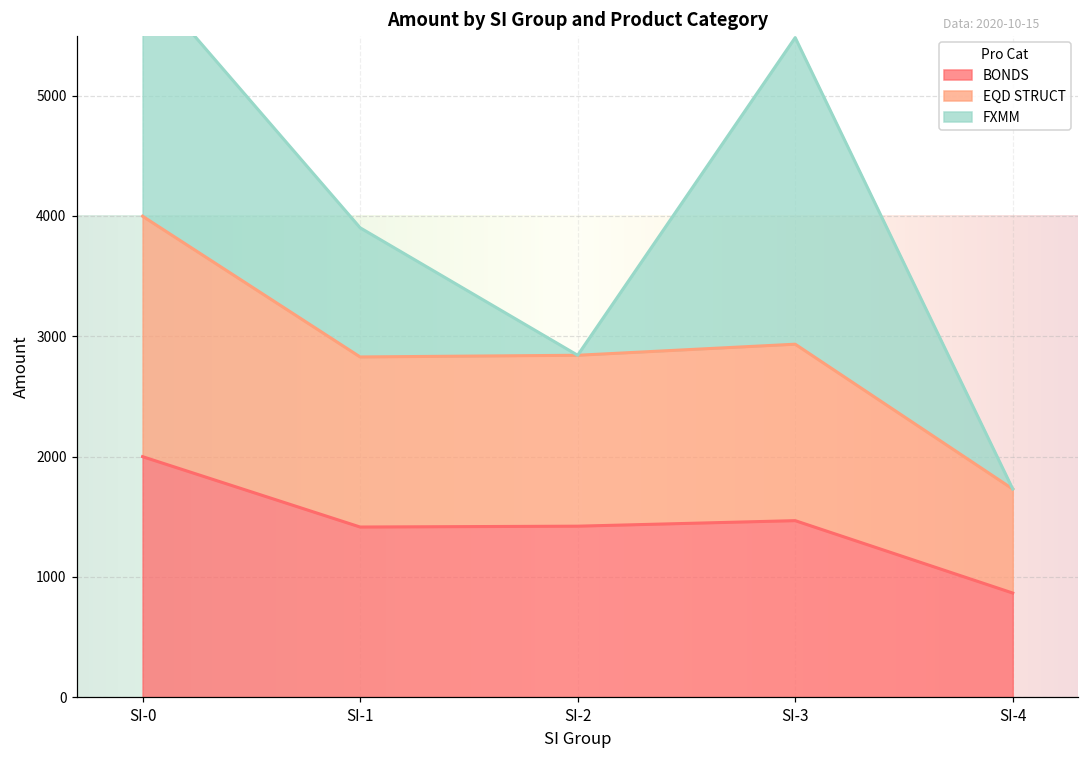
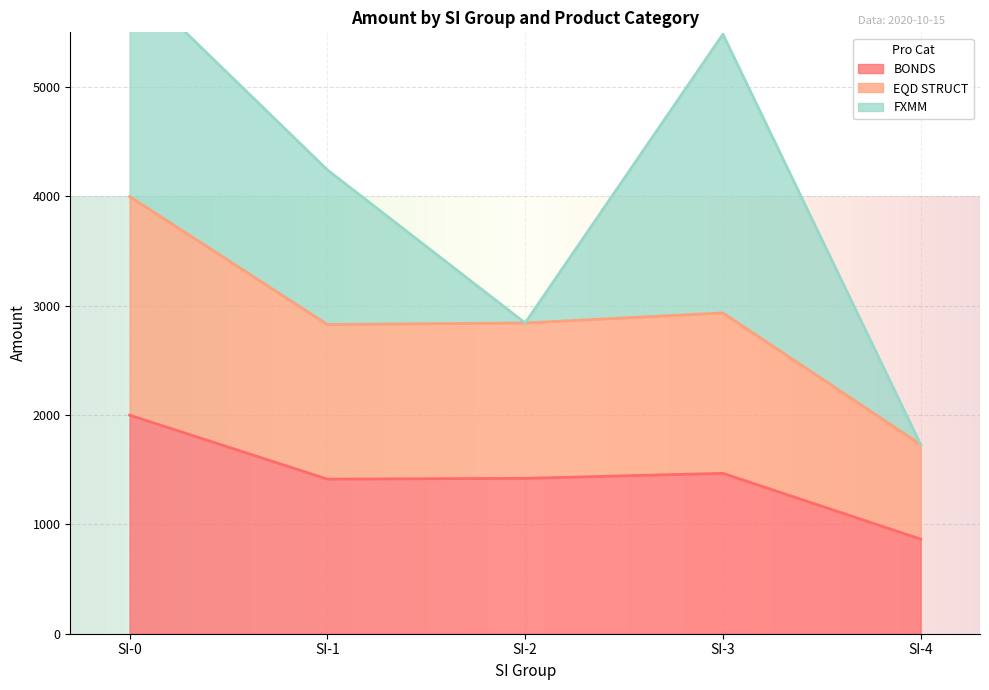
  {
    "FXMM": {
-     "SI-1": 1070,
+     "SI-1": 1410,
      "SI-3": 2550
    }
  }
